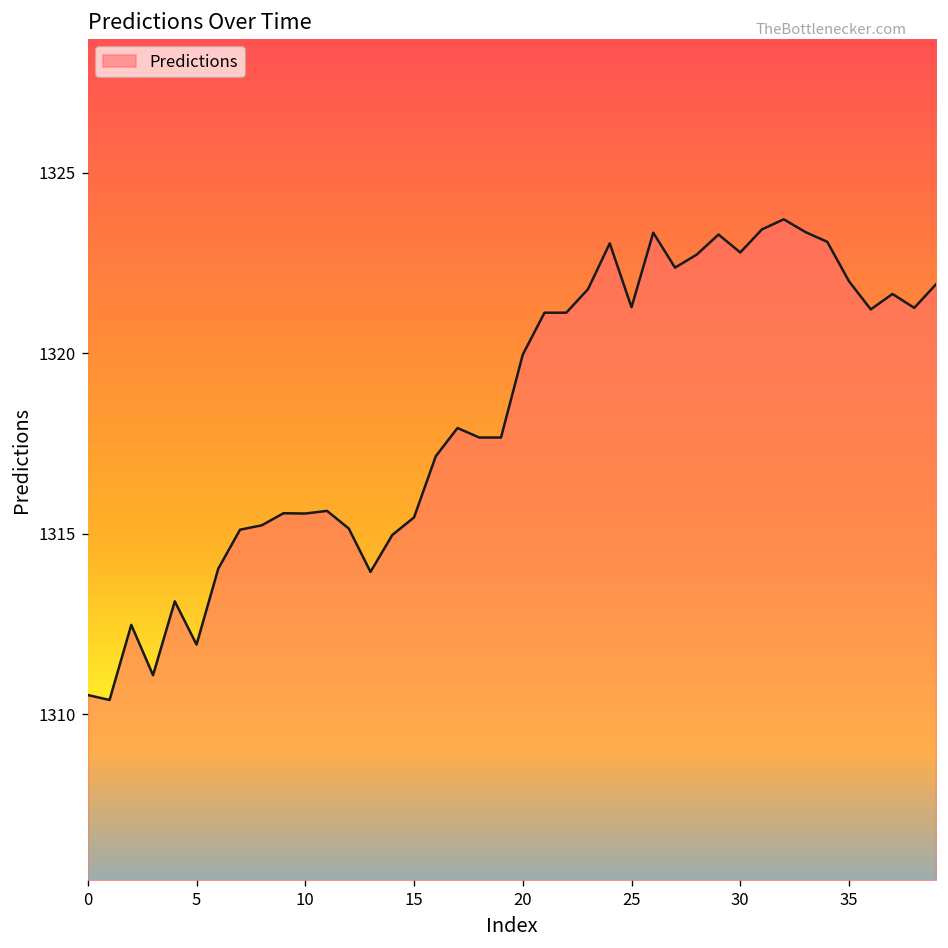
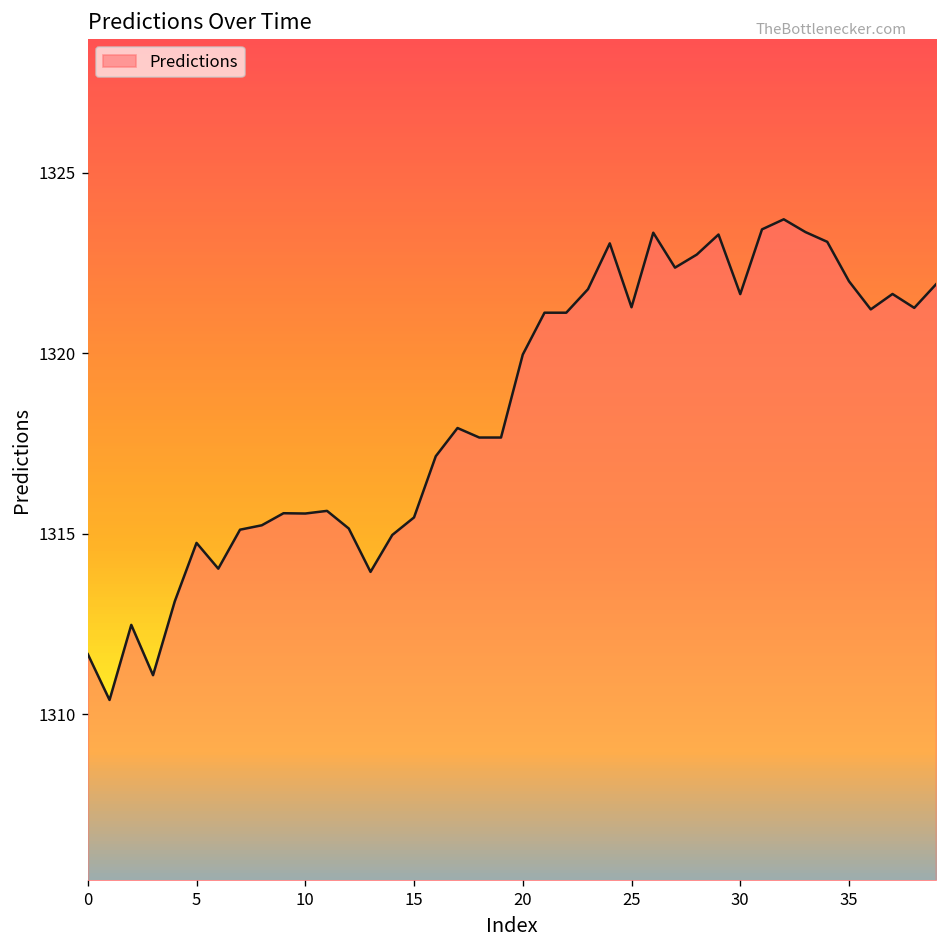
  {
-   "0": 1310.5,
-   "5": 1311.9,
+   "0": 1311.7,
+   "5": 1314.8,
    "10": 1315.6,
    "15": 1315.5,
    "20": 1320.0,
    "25": 1321.3,
-   "30": 1322.8,
+   "30": 1321.6,
    "35": 1322.0
  }
